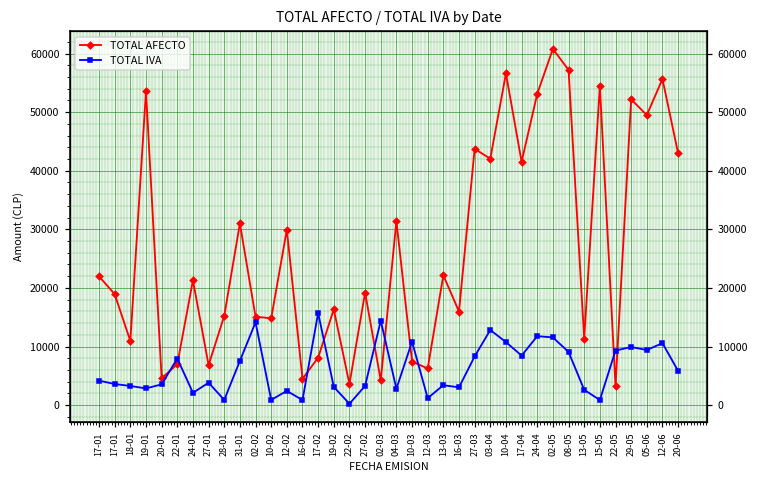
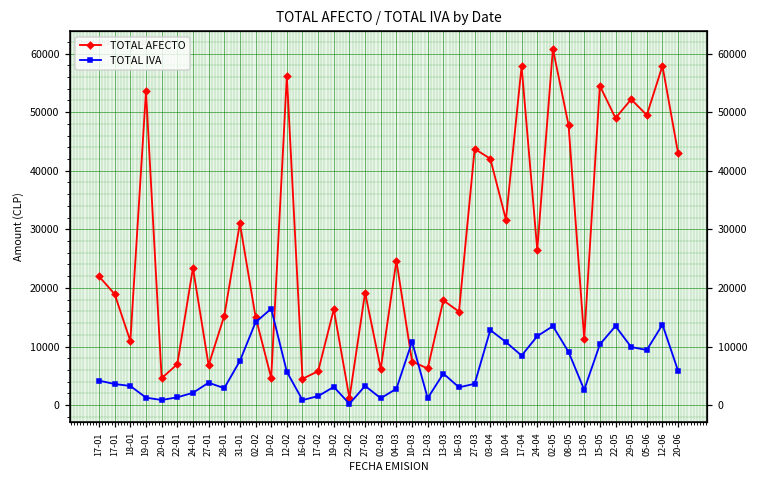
  {
    "TOTAL AFECTO": {
      "18-01": 11000,
      "19-01": 54000,
      "20-01": 5000,
      "22-01": 7000,
-     "24-01": 21000,
+     "24-01": 23000,
      "27-01": 7000,
      "28-01": 15000,
      "31-01": 31000,
      "02-02": 15000,
-     "10-02": 15000,
-     "12-02": 30000,
+     "10-02": 5000,
+     "12-02": 56000,
      "16-02": 4000,
-     "17-02": 8000,
+     "17-02": 6000,
      "19-02": 16000,
-     "22-02": 4000,
+     "22-02": 1000,
      "27-02": 19000,
-     "02-03": 4000,
-     "04-03": 31000,
+     "02-03": 6000,
+     "04-03": 25000,
      "10-03": 7000,
      "12-03": 6000,
-     "13-03": 22000,
+     "13-03": 18000,
      "16-03": 16000,
      "27-03": 44000,
      "03-04": 42000,
-     "10-04": 57000,
-     "17-04": 42000,
-     "24-04": 53000,
+     "10-04": 32000,
+     "17-04": 58000,
+     "24-04": 26000,
      "02-05": 61000,
-     "08-05": 57000,
+     "08-05": 48000,
      "13-05": 11000,
      "15-05": 55000,
-     "22-05": 3000,
+     "22-05": 49000,
      "29-05": 52000,
      "05-06": 50000,
-     "12-06": 56000,
+     "12-06": 58000,
      "20-06": 43000
    },
    "TOTAL IVA": {
      "18-01": 3000,
-     "19-01": 3000,
-     "20-01": 4000,
-     "22-01": 8000,
+     "19-01": 1000,
+     "20-01": 1000,
+     "22-01": 1000,
      "24-01": 2000,
      "27-01": 4000,
-     "28-01": 1000,
+     "28-01": 3000,
      "31-01": 8000,
      "02-02": 14000,
-     "10-02": 1000,
-     "12-02": 2000,
+     "10-02": 16000,
+     "12-02": 6000,
      "16-02": 1000,
-     "17-02": 16000,
+     "17-02": 2000,
      "19-02": 3000,
      "22-02": 0,
      "27-02": 3000,
-     "02-03": 14000,
+     "02-03": 1000,
      "04-03": 3000,
      "10-03": 11000,
      "12-03": 1000,
-     "13-03": 3000,
+     "13-03": 5000,
      "16-03": 3000,
-     "27-03": 8000,
+     "27-03": 4000,
      "03-04": 13000,
      "10-04": 11000,
      "17-04": 8000,
      "24-04": 12000,
-     "02-05": 12000,
+     "02-05": 13000,
      "08-05": 9000,
      "13-05": 3000,
-     "15-05": 1000,
-     "22-05": 9000,
+     "15-05": 10000,
+     "22-05": 13000,
      "29-05": 10000,
      "05-06": 9000,
-     "12-06": 11000,
+     "12-06": 14000,
      "20-06": 6000
    }
  }
